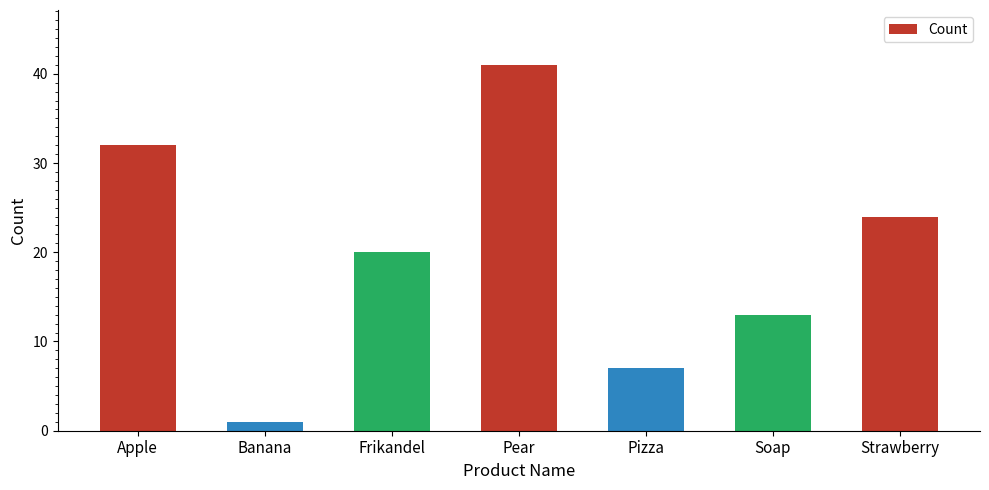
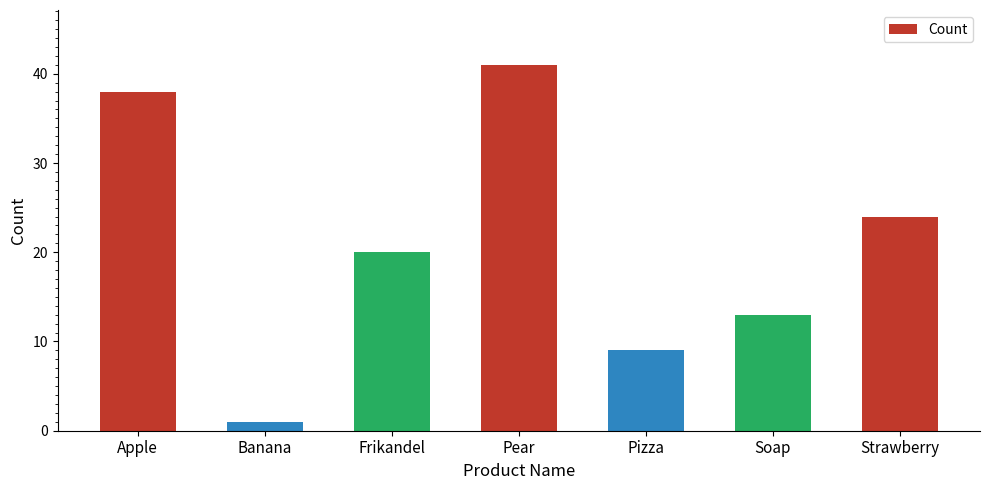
  {
-   "Apple": 32,
+   "Apple": 38,
    "Banana": 1,
    "Frikandel": 20,
    "Pear": 41,
-   "Pizza": 7,
+   "Pizza": 9,
    "Soap": 13,
    "Strawberry": 24
  }
